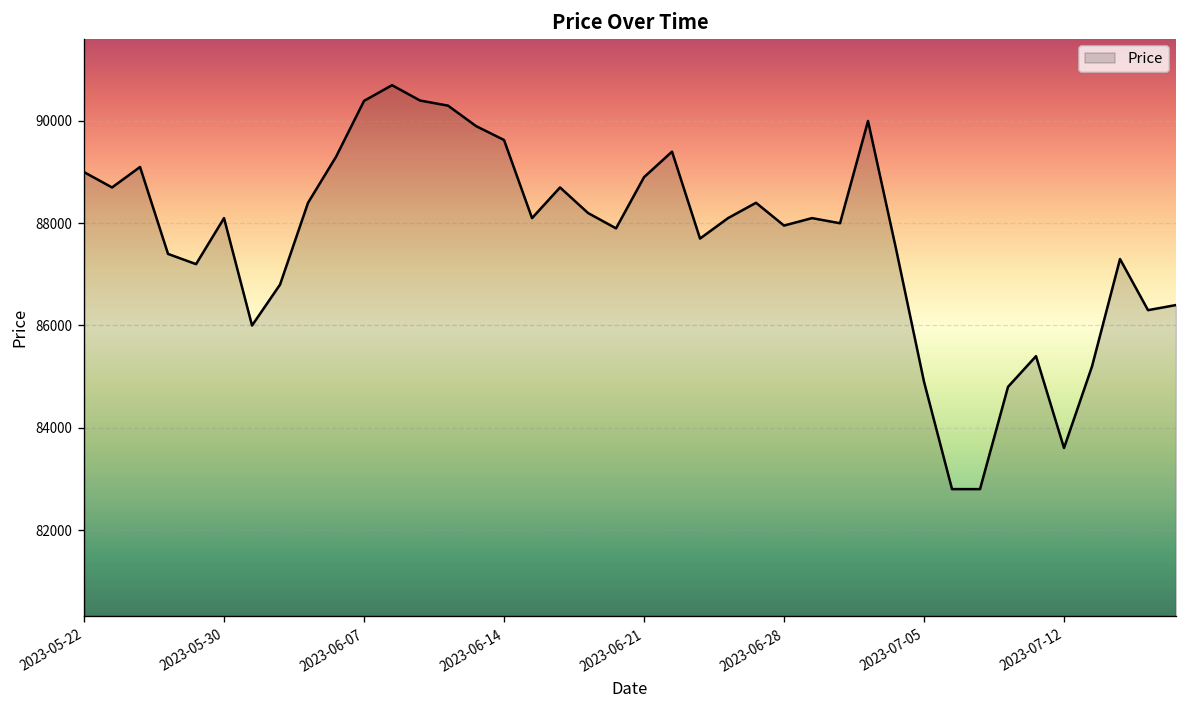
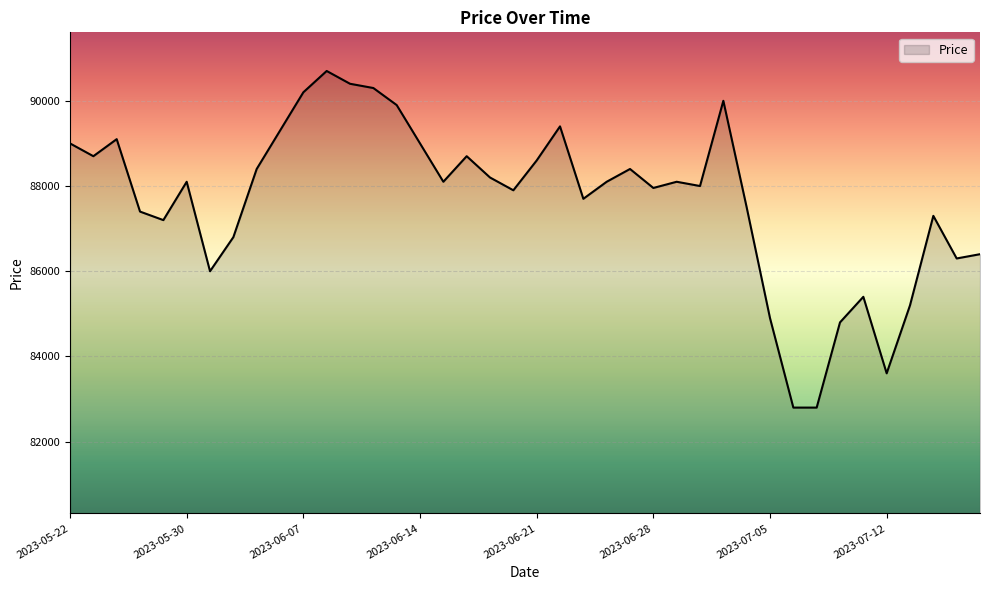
  {
    "2023-05-22": 89000,
    "2023-05-30": 88100,
-   "2023-06-07": 90400,
-   "2023-06-14": 89600,
-   "2023-06-21": 88900,
+   "2023-06-07": 90200,
+   "2023-06-14": 89000,
+   "2023-06-21": 88600,
    "2023-06-28": 88000,
    "2023-07-05": 84900,
    "2023-07-12": 83600
  }
